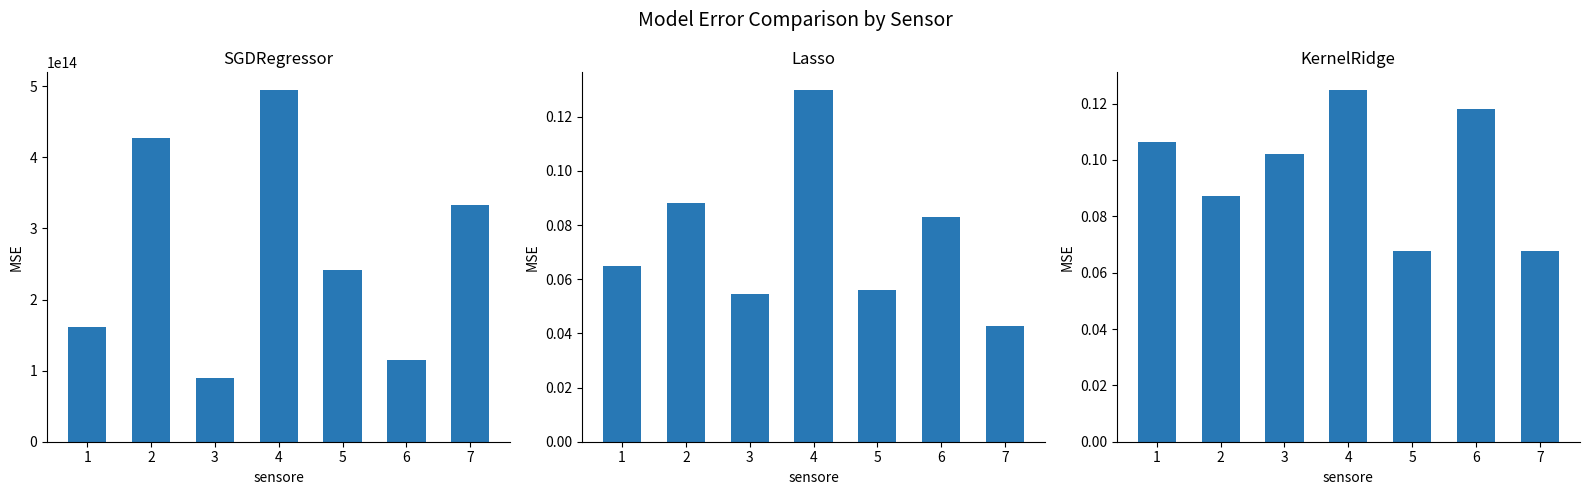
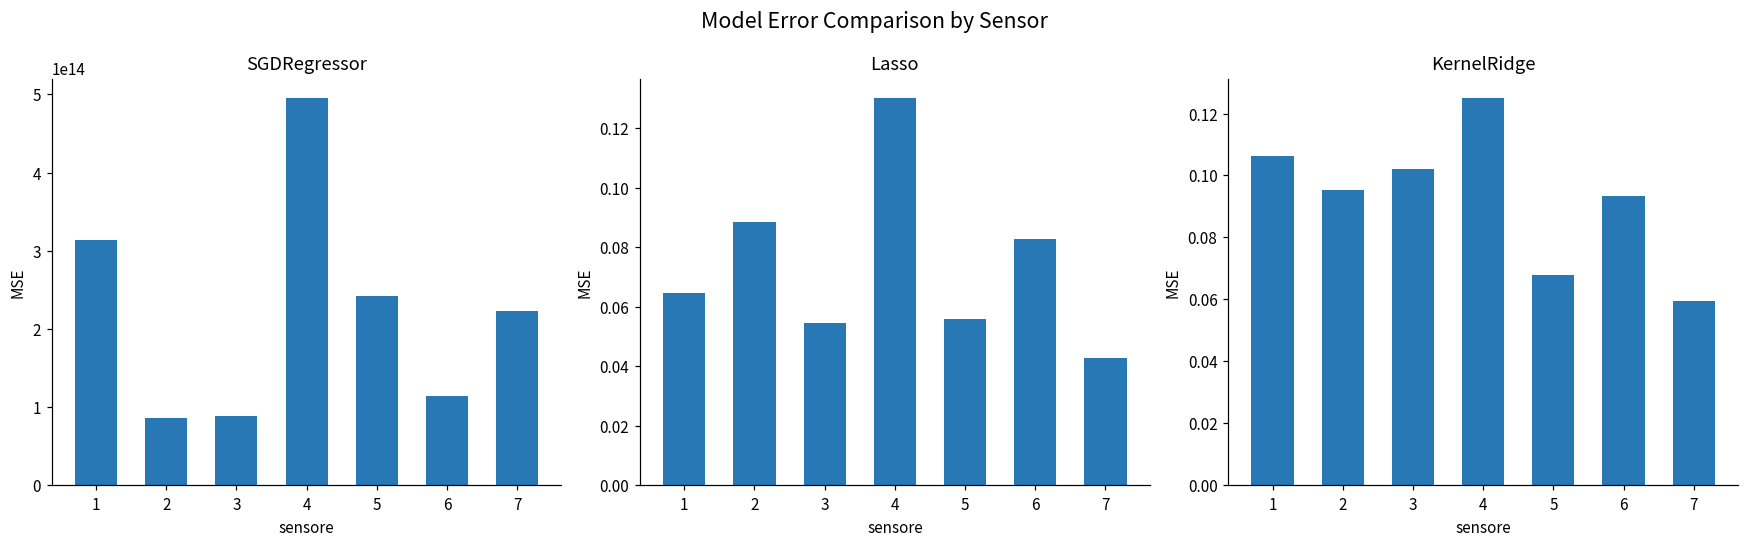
  {
    "SGDRegressor": {
-     "1": 160000000000000,
-     "2": 430000000000000,
+     "1": 310000000000000,
+     "2": 90000000000000,
      "3": 90000000000000,
      "4": 490000000000000,
      "5": 240000000000000,
      "6": 110000000000000,
-     "7": 330000000000000
+     "7": 220000000000000
    },
    "Lasso": {
      "1": 0.065,
      "2": 0.088,
      "3": 0.054,
      "4": 0.130,
      "5": 0.056,
      "6": 0.083,
      "7": 0.043
    },
    "KernelRidge": {
      "1": 0.106,
-     "2": 0.087,
+     "2": 0.095,
      "3": 0.102,
      "4": 0.125,
      "5": 0.068,
-     "6": 0.118,
-     "7": 0.068
+     "6": 0.094,
+     "7": 0.060
    }
  }
